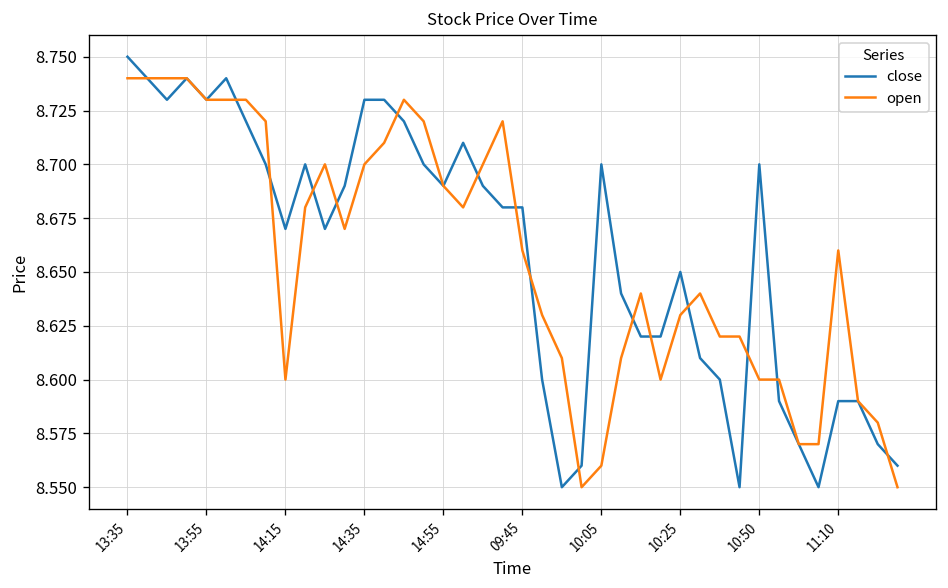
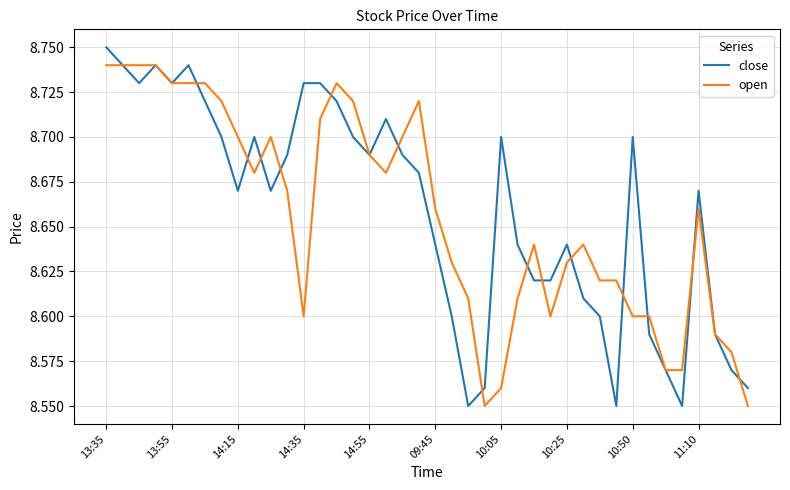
  {
    "close": {
      "13:35": 8.75,
      "14:15": 8.67,
      "14:35": 8.73,
-     "09:45": 8.68,
+     "09:45": 8.64,
      "10:05": 8.70,
-     "10:25": 8.65,
+     "10:25": 8.64,
      "10:50": 8.70,
-     "11:10": 8.59
+     "11:10": 8.67
    },
    "open": {
      "13:35": 8.740,
-     "14:15": 8.6,
-     "14:35": 8.7,
+     "14:15": 8.7,
+     "14:35": 8.6,
      "09:45": 8.660,
      "10:05": 8.560,
      "10:25": 8.630,
      "10:50": 8.6,
      "11:10": 8.660
    }
  }
